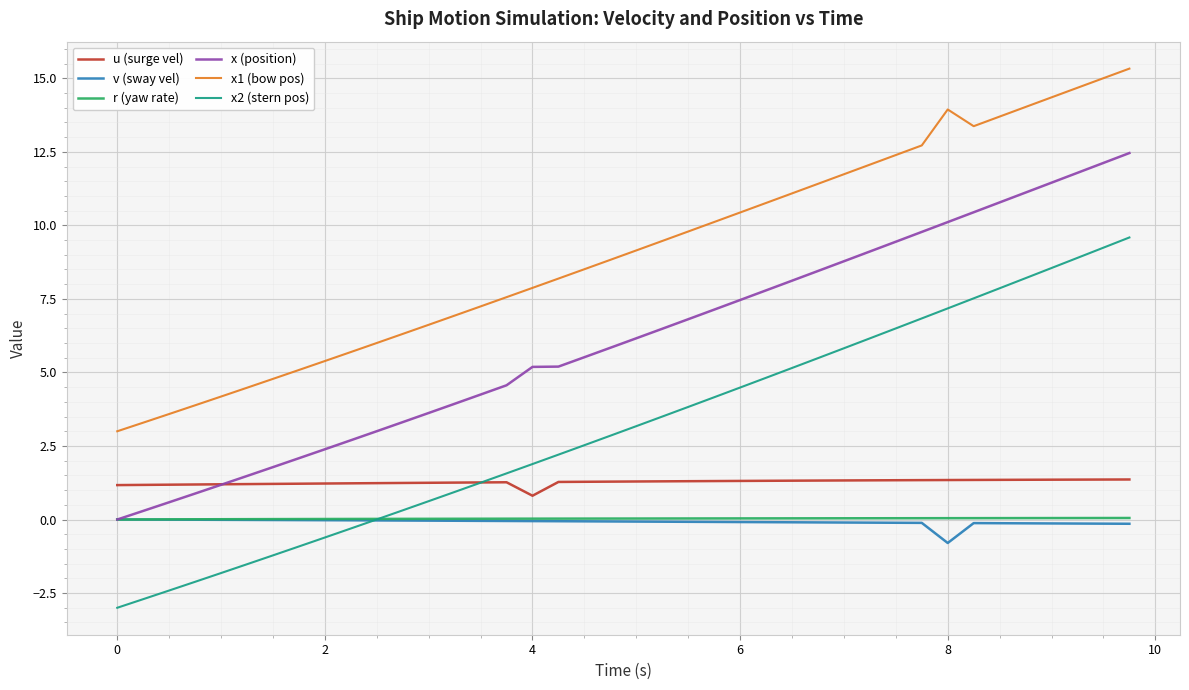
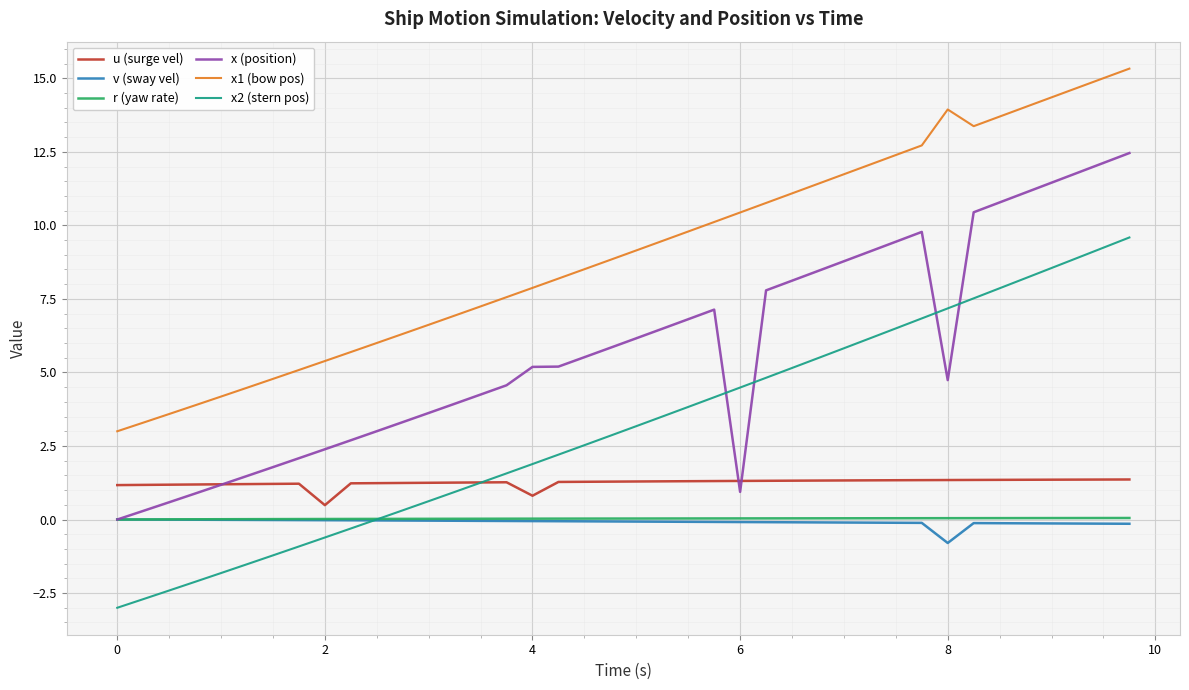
  {
    "u (surge vel)": {
      "0": 1.2,
-     "2": 1.2,
+     "2": 0.5,
      "4": 0.8,
      "6": 1.3,
      "8": 1.3
    },
    "v (sway vel)": {
      "6": -0.1,
      "8": -0.8
    },
    "x (position)": {
      "2": 2.4,
      "4": 5.2,
-     "6": 7.5,
-     "8": 10.1
+     "6": 0.9,
+     "8": 4.7
    },
    "x1 (bow pos)": {
      "0": 3.0,
      "2": 5.4,
      "4": 7.9,
      "6": 10.4,
      "8": 13.9
    }
  }
